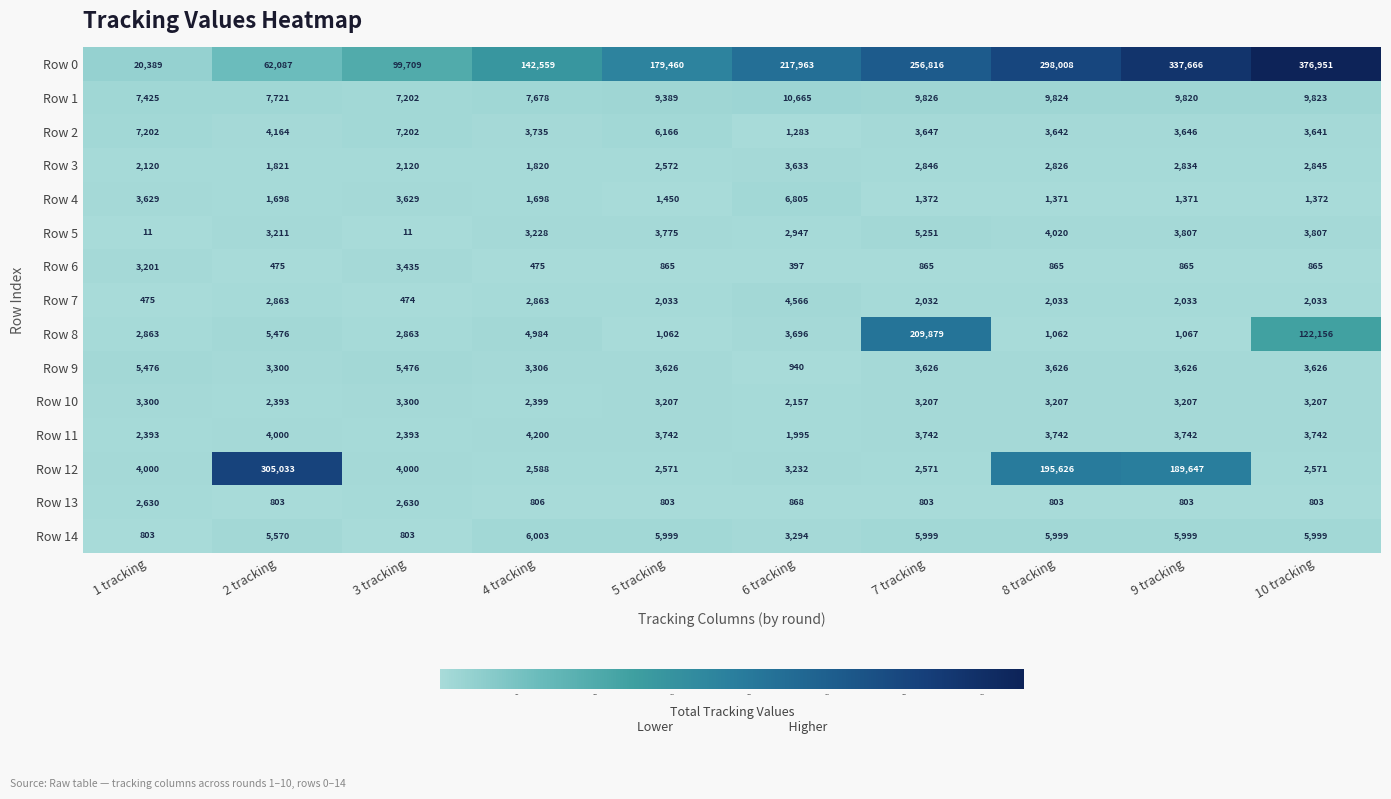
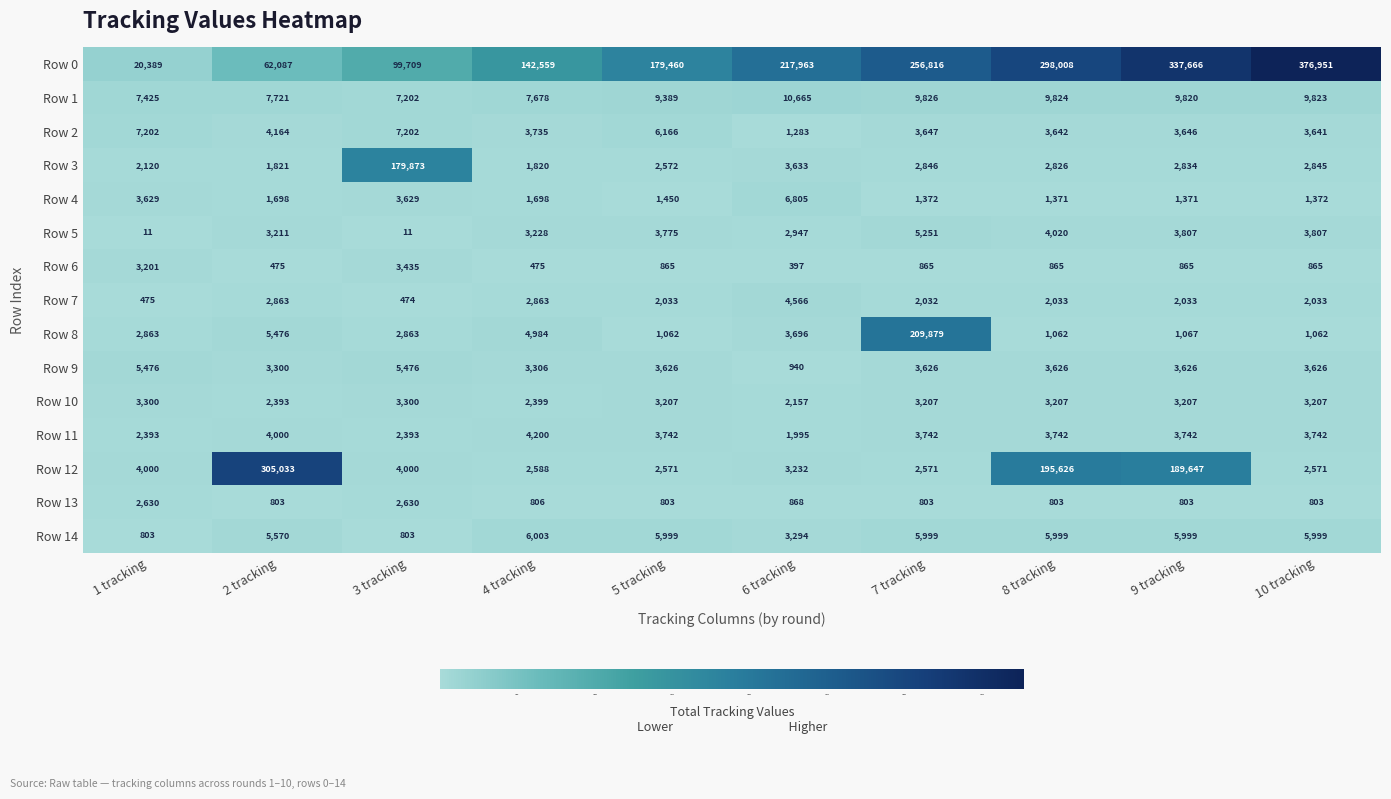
  {
    "Row 0": {
      "1 tracking": "20,389",
      "2 tracking": "62,087",
      "3 tracking": "99,709",
      "4 tracking": "142,559",
      "5 tracking": "179,460",
      "6 tracking": "217,963",
      "7 tracking": "256,816",
      "8 tracking": "298,008",
      "9 tracking": "337,666",
      "10 tracking": "376,951"
    },
    "Row 1": {
      "1 tracking": "7,425",
      "2 tracking": "7,721",
      "3 tracking": "7,202",
      "4 tracking": "7,678",
      "5 tracking": "9,389",
      "6 tracking": "10,665",
      "7 tracking": "9,826",
      "8 tracking": "9,824",
      "9 tracking": "9,820",
      "10 tracking": "9,823"
    },
    "Row 2": {
      "1 tracking": "7,202",
      "2 tracking": "4,164",
      "3 tracking": "7,202",
      "4 tracking": "3,735",
      "5 tracking": "6,166",
      "6 tracking": "1,283",
      "7 tracking": "3,647",
      "8 tracking": "3,642",
      "9 tracking": "3,646",
      "10 tracking": "3,641"
    },
    "Row 3": {
      "1 tracking": "2,120",
      "2 tracking": "1,821",
-     "3 tracking": "2,120",
+     "3 tracking": "179,873",
      "4 tracking": "1,820",
      "5 tracking": "2,572",
      "6 tracking": "3,633",
      "7 tracking": "2,846",
      "8 tracking": "2,826",
      "9 tracking": "2,834",
      "10 tracking": "2,845"
    },
    "Row 4": {
      "1 tracking": "3,629",
      "2 tracking": "1,698",
      "3 tracking": "3,629",
      "4 tracking": "1,698",
      "5 tracking": "1,450",
      "6 tracking": "6,805",
      "7 tracking": "1,372",
      "8 tracking": "1,371",
      "9 tracking": "1,371",
      "10 tracking": "1,372"
    },
    "Row 5": {
      "1 tracking": "11",
      "2 tracking": "3,211",
      "3 tracking": "11",
      "4 tracking": "3,228",
      "5 tracking": "3,775",
      "6 tracking": "2,947",
      "7 tracking": "5,251",
      "8 tracking": "4,020",
      "9 tracking": "3,807",
      "10 tracking": "3,807"
    },
    "Row 6": {
      "1 tracking": "3,201",
      "2 tracking": "475",
      "3 tracking": "3,435",
      "4 tracking": "475",
      "5 tracking": "865",
      "6 tracking": "397",
      "7 tracking": "865",
      "8 tracking": "865",
      "9 tracking": "865",
      "10 tracking": "865"
    },
    "Row 7": {
      "1 tracking": "475",
      "2 tracking": "2,863",
      "3 tracking": "474",
      "4 tracking": "2,863",
      "5 tracking": "2,033",
      "6 tracking": "4,566",
      "7 tracking": "2,032",
      "8 tracking": "2,033",
      "9 tracking": "2,033",
      "10 tracking": "2,033"
    },
    "Row 8": {
      "1 tracking": "2,863",
      "2 tracking": "5,476",
      "3 tracking": "2,863",
      "4 tracking": "4,984",
      "5 tracking": "1,062",
      "6 tracking": "3,696",
      "7 tracking": "209,879",
      "8 tracking": "1,062",
      "9 tracking": "1,067",
-     "10 tracking": "122,156"
+     "10 tracking": "1,062"
    },
    "Row 9": {
      "1 tracking": "5,476",
      "2 tracking": "3,300",
      "3 tracking": "5,476",
      "4 tracking": "3,306",
      "5 tracking": "3,626",
      "6 tracking": "940",
      "7 tracking": "3,626",
      "8 tracking": "3,626",
      "9 tracking": "3,626",
      "10 tracking": "3,626"
    },
    "Row 10": {
      "1 tracking": "3,300",
      "2 tracking": "2,393",
      "3 tracking": "3,300",
      "4 tracking": "2,399",
      "5 tracking": "3,207",
      "6 tracking": "2,157",
      "7 tracking": "3,207",
      "8 tracking": "3,207",
      "9 tracking": "3,207",
      "10 tracking": "3,207"
    },
    "Row 11": {
      "1 tracking": "2,393",
      "2 tracking": "4,000",
      "3 tracking": "2,393",
      "4 tracking": "4,200",
      "5 tracking": "3,742",
      "6 tracking": "1,995",
      "7 tracking": "3,742",
      "8 tracking": "3,742",
      "9 tracking": "3,742",
      "10 tracking": "3,742"
    },
    "Row 12": {
      "1 tracking": "4,000",
      "2 tracking": "305,033",
      "3 tracking": "4,000",
      "4 tracking": "2,588",
      "5 tracking": "2,571",
      "6 tracking": "3,232",
      "7 tracking": "2,571",
      "8 tracking": "195,626",
      "9 tracking": "189,647",
      "10 tracking": "2,571"
    },
    "Row 13": {
      "1 tracking": "2,630",
      "2 tracking": "803",
      "3 tracking": "2,630",
      "4 tracking": "806",
      "5 tracking": "803",
      "6 tracking": "868",
      "7 tracking": "803",
      "8 tracking": "803",
      "9 tracking": "803",
      "10 tracking": "803"
    },
    "Row 14": {
      "1 tracking": "803",
      "2 tracking": "5,570",
      "3 tracking": "803",
      "4 tracking": "6,003",
      "5 tracking": "5,999",
      "6 tracking": "3,294",
      "7 tracking": "5,999",
      "8 tracking": "5,999",
      "9 tracking": "5,999",
      "10 tracking": "5,999"
    }
  }
